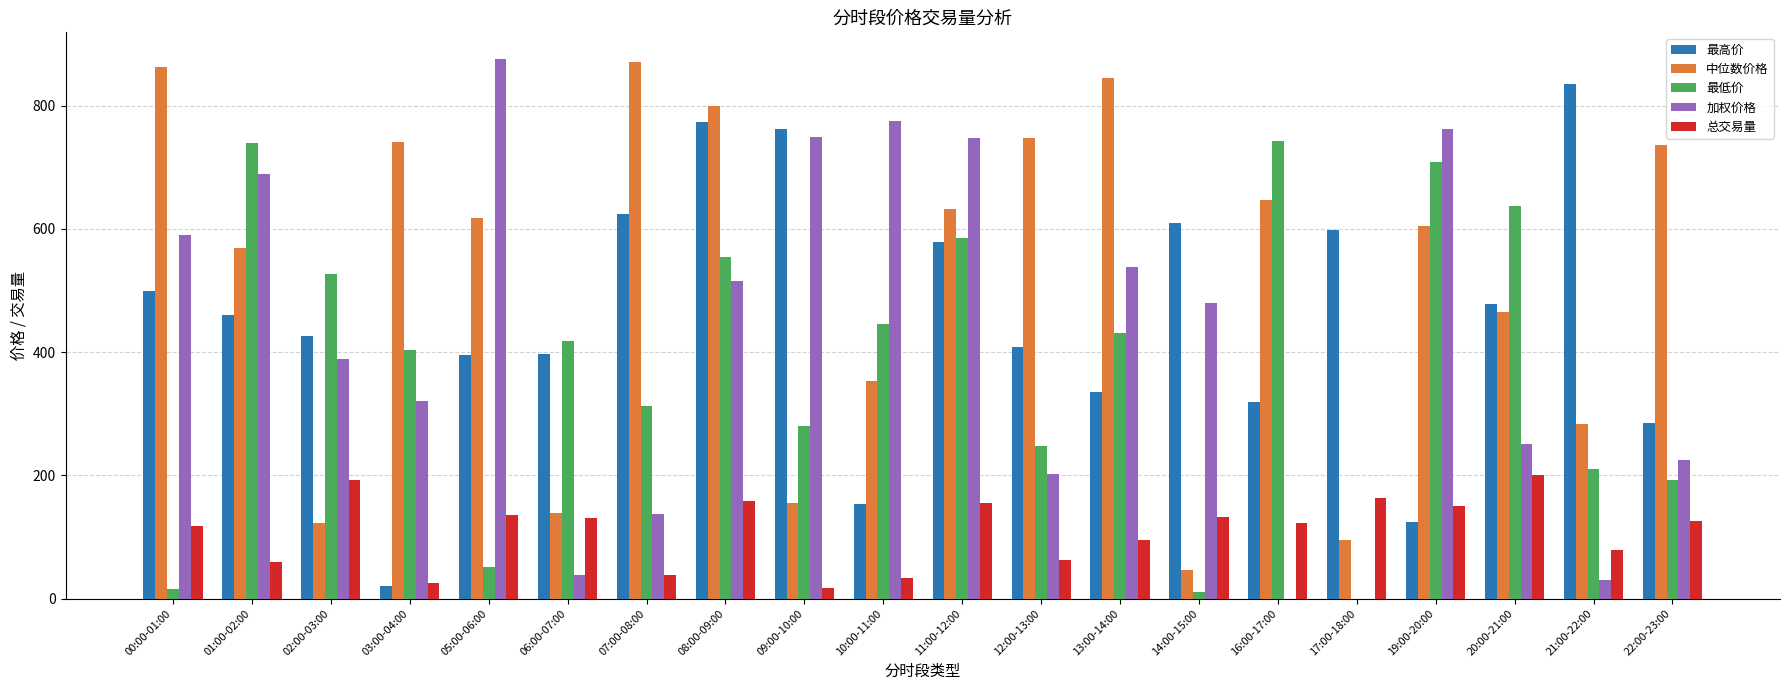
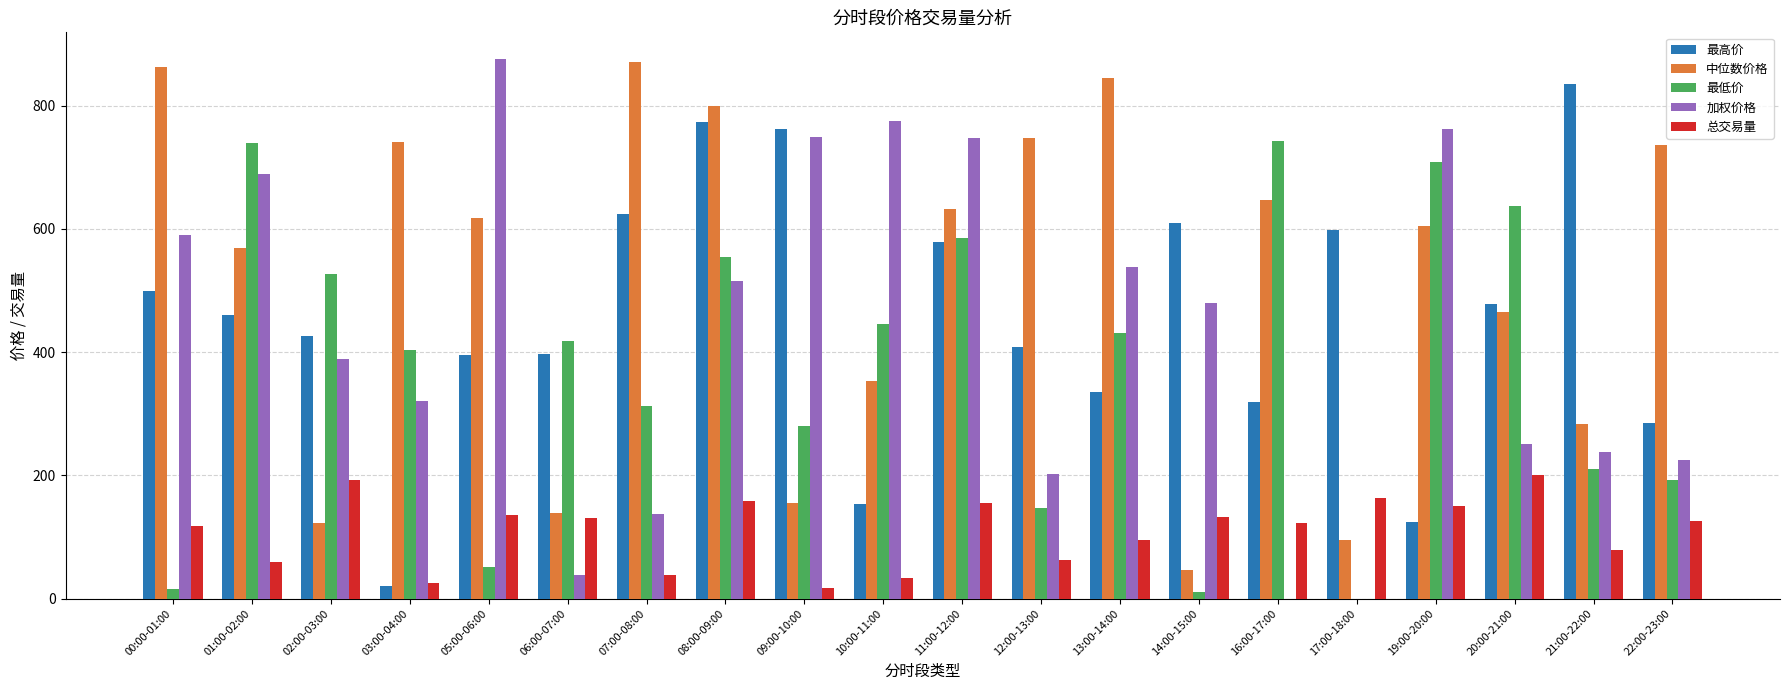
  {
    "最高价": {
      "00:00-01:00": 500,
      "01:00-02:00": 460,
      "02:00-03:00": 430,
      "03:00-04:00": 20,
      "05:00-06:00": 400,
      "06:00-07:00": 400,
      "07:00-08:00": 620,
      "08:00-09:00": 770,
      "09:00-10:00": 760,
      "10:00-11:00": 150,
      "11:00-12:00": 580,
      "12:00-13:00": 410,
      "13:00-14:00": 340,
      "14:00-15:00": 610,
      "16:00-17:00": 320,
      "17:00-18:00": 600,
      "19:00-20:00": 120,
      "20:00-21:00": 480,
      "21:00-22:00": 830,
      "22:00-23:00": 280
    },
    "中位数价格": {
      "00:00-01:00": 860,
      "01:00-02:00": 570,
      "02:00-03:00": 120,
      "03:00-04:00": 740,
      "05:00-06:00": 620,
      "06:00-07:00": 140,
      "07:00-08:00": 870,
      "08:00-09:00": 800,
      "09:00-10:00": 150,
      "10:00-11:00": 350,
      "11:00-12:00": 630,
      "12:00-13:00": 750,
      "13:00-14:00": 850,
      "14:00-15:00": 50,
      "16:00-17:00": 650,
      "17:00-18:00": 100,
      "19:00-20:00": 600,
      "20:00-21:00": 460,
      "21:00-22:00": 280,
      "22:00-23:00": 740
    },
    "最低价": {
      "00:00-01:00": 10,
      "01:00-02:00": 740,
      "02:00-03:00": 530,
      "03:00-04:00": 400,
      "05:00-06:00": 50,
      "06:00-07:00": 420,
      "07:00-08:00": 310,
      "08:00-09:00": 550,
      "09:00-10:00": 280,
      "10:00-11:00": 450,
      "11:00-12:00": 580,
-     "12:00-13:00": 250,
+     "12:00-13:00": 150,
      "13:00-14:00": 430,
      "14:00-15:00": 10,
      "16:00-17:00": 740,
      "17:00-18:00": 0,
      "19:00-20:00": 710,
      "20:00-21:00": 640,
      "21:00-22:00": 210,
      "22:00-23:00": 190
    },
    "加权价格": {
      "00:00-01:00": 590,
      "01:00-02:00": 690,
      "02:00-03:00": 390,
      "03:00-04:00": 320,
      "05:00-06:00": 880,
      "06:00-07:00": 40,
      "07:00-08:00": 140,
      "08:00-09:00": 520,
      "09:00-10:00": 750,
      "10:00-11:00": 780,
      "11:00-12:00": 750,
      "12:00-13:00": 200,
      "13:00-14:00": 540,
      "14:00-15:00": 480,
      "16:00-17:00": 0,
      "17:00-18:00": 0,
      "19:00-20:00": 760,
      "20:00-21:00": 250,
-     "21:00-22:00": 30,
+     "21:00-22:00": 240,
      "22:00-23:00": 230
    },
    "总交易量": {
      "00:00-01:00": 120,
      "01:00-02:00": 60,
      "02:00-03:00": 190,
      "03:00-04:00": 30,
      "05:00-06:00": 140,
      "06:00-07:00": 130,
      "07:00-08:00": 40,
      "08:00-09:00": 160,
      "09:00-10:00": 20,
      "10:00-11:00": 30,
      "11:00-12:00": 160,
      "12:00-13:00": 60,
      "13:00-14:00": 100,
      "14:00-15:00": 130,
      "16:00-17:00": 120,
      "17:00-18:00": 160,
      "19:00-20:00": 150,
      "20:00-21:00": 200,
      "21:00-22:00": 80,
      "22:00-23:00": 130
    }
  }
